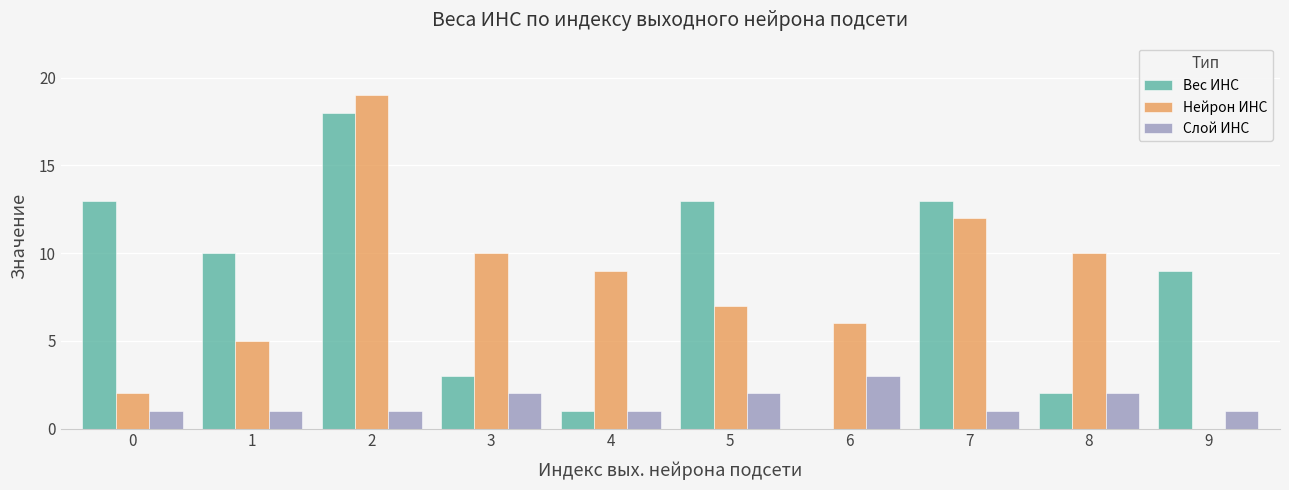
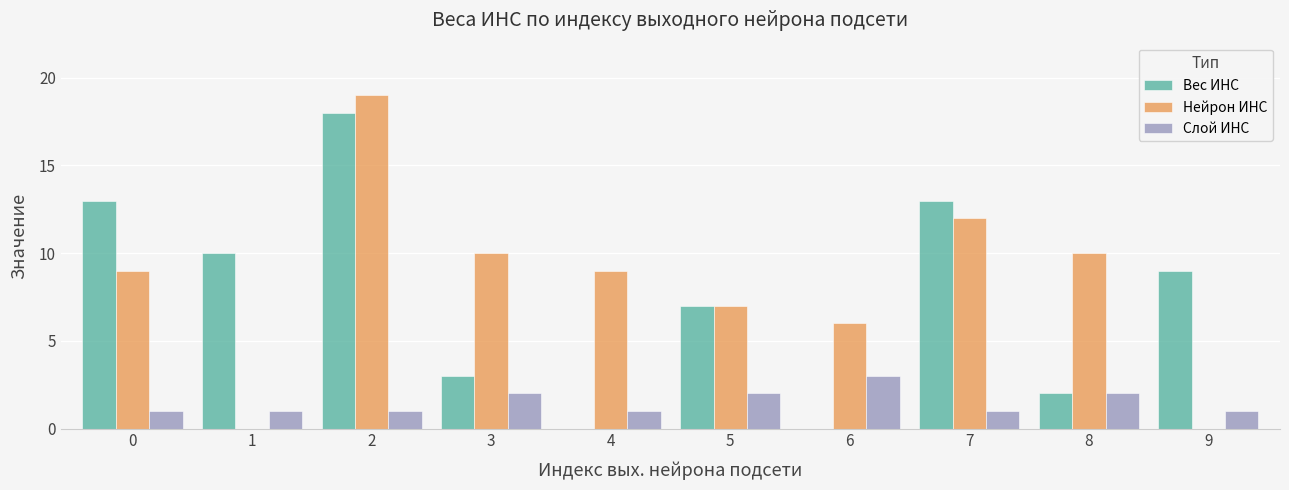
  {
    "Вес ИНС": {
      "0": 13,
      "1": 10,
      "2": 18,
      "3": 3,
-     "4": 1,
-     "5": 13,
+     "4": 0,
+     "5": 7,
      "6": 0,
      "7": 13,
      "8": 2,
      "9": 9
    },
    "Нейрон ИНС": {
-     "0": 2,
-     "1": 5,
+     "0": 9,
+     "1": 0,
      "2": 19,
      "3": 10,
      "4": 9,
      "5": 7,
      "6": 6,
      "7": 12,
      "8": 10,
      "9": 0
    },
    "Слой ИНС": {
      "0": 1,
      "1": 1,
      "2": 1,
      "3": 2,
      "4": 1,
      "5": 2,
      "6": 3,
      "7": 1,
      "8": 2,
      "9": 1
    }
  }
